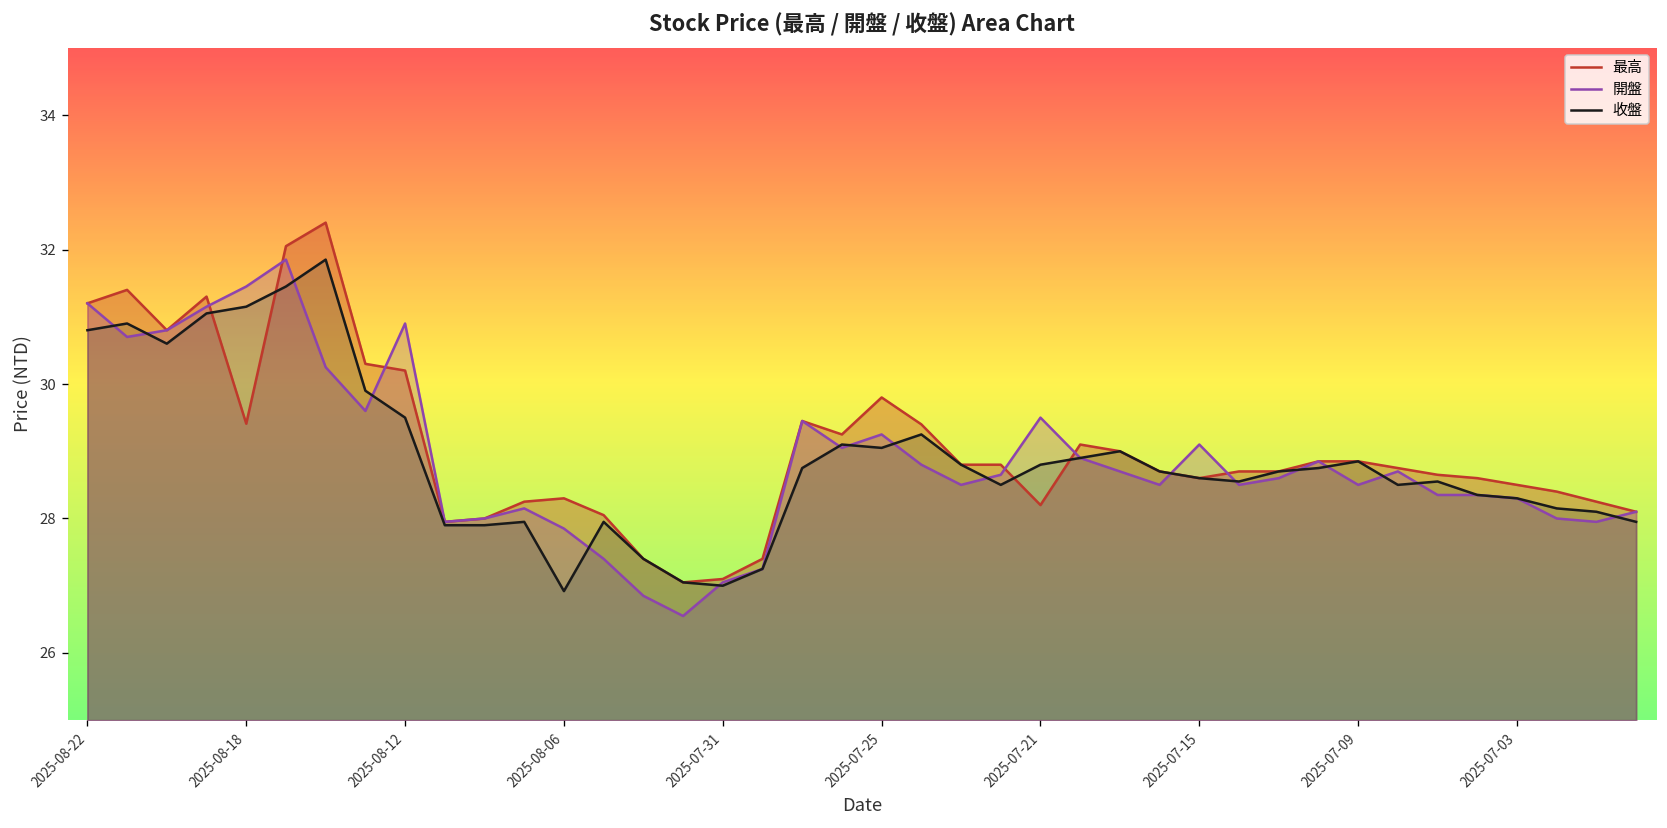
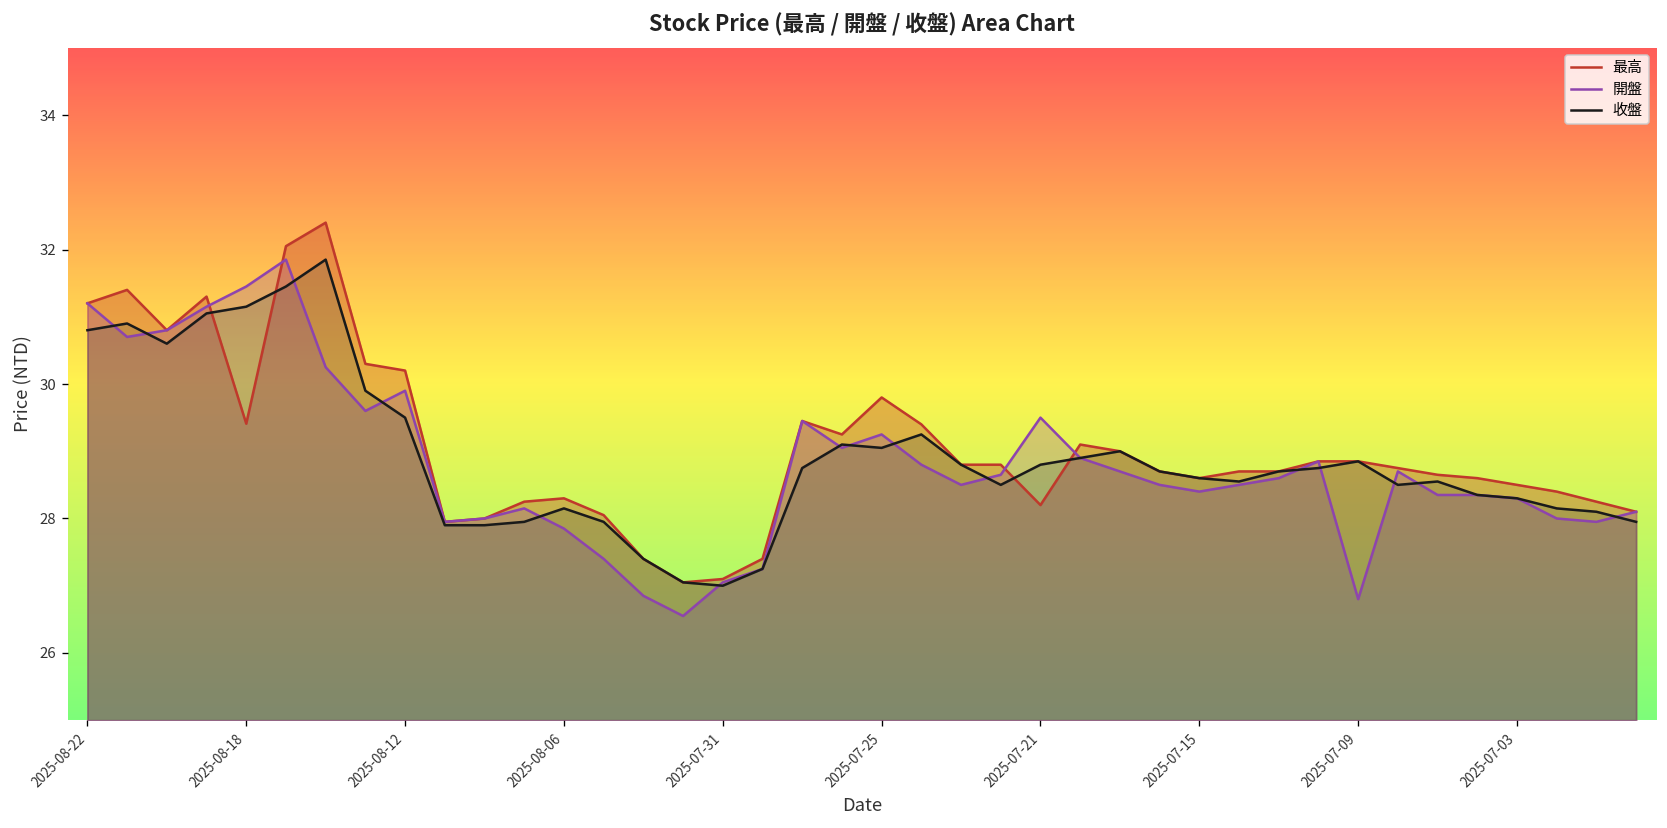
  {
    "最高": {
      "2025-08-18": 29.4,
      "2025-08-12": 30.2,
      "2025-08-06": 28.3,
      "2025-07-31": 27.1,
      "2025-07-25": 29.8,
      "2025-07-21": 28.2,
      "2025-07-03": 28.5
    },
    "開盤": {
      "2025-08-18": 31.5,
-     "2025-08-12": 30.9,
+     "2025-08-12": 29.9,
      "2025-08-06": 27.9,
      "2025-07-31": 27.1,
      "2025-07-25": 29.3,
      "2025-07-21": 29.5,
-     "2025-07-15": 29.1,
-     "2025-07-09": 28.5
+     "2025-07-15": 28.4,
+     "2025-07-09": 26.8
    },
    "收盤": {
      "2025-08-22": 30.8,
      "2025-08-18": 31.2,
      "2025-08-12": 29.5,
-     "2025-08-06": 26.9,
+     "2025-08-06": 28.2,
      "2025-07-31": 27.0,
      "2025-07-25": 29.1,
      "2025-07-21": 28.8
    }
  }
